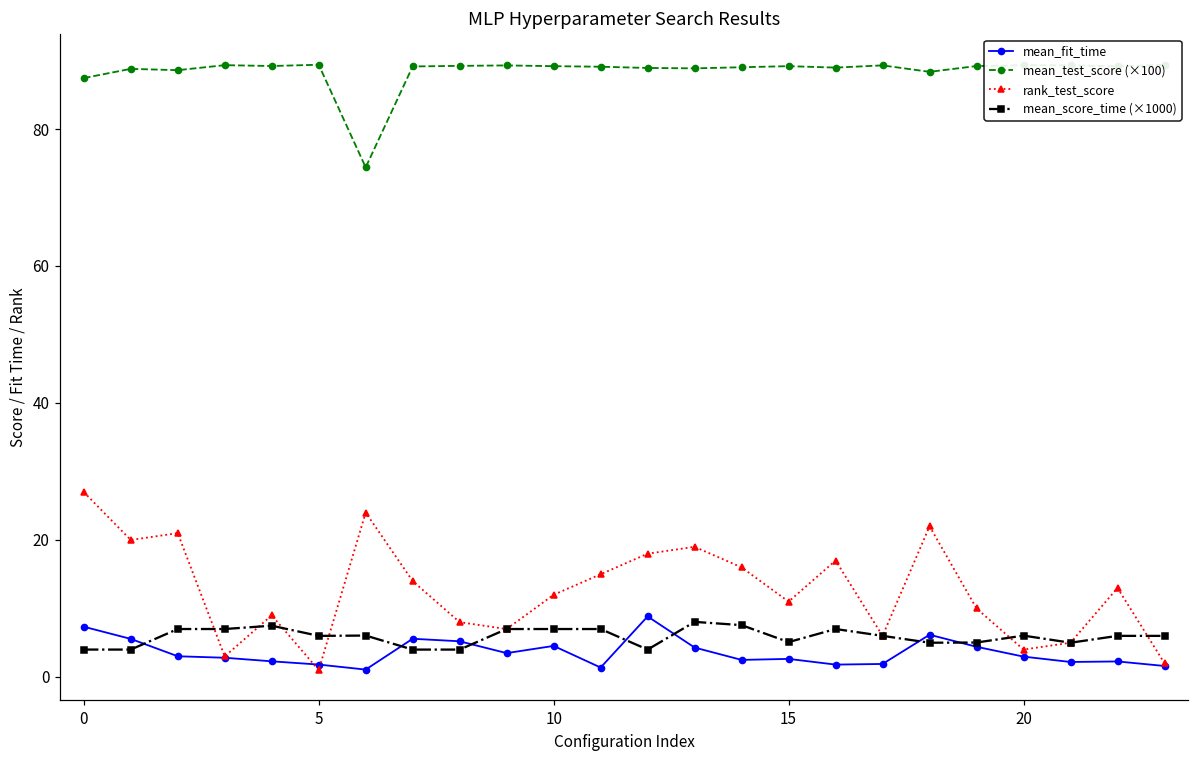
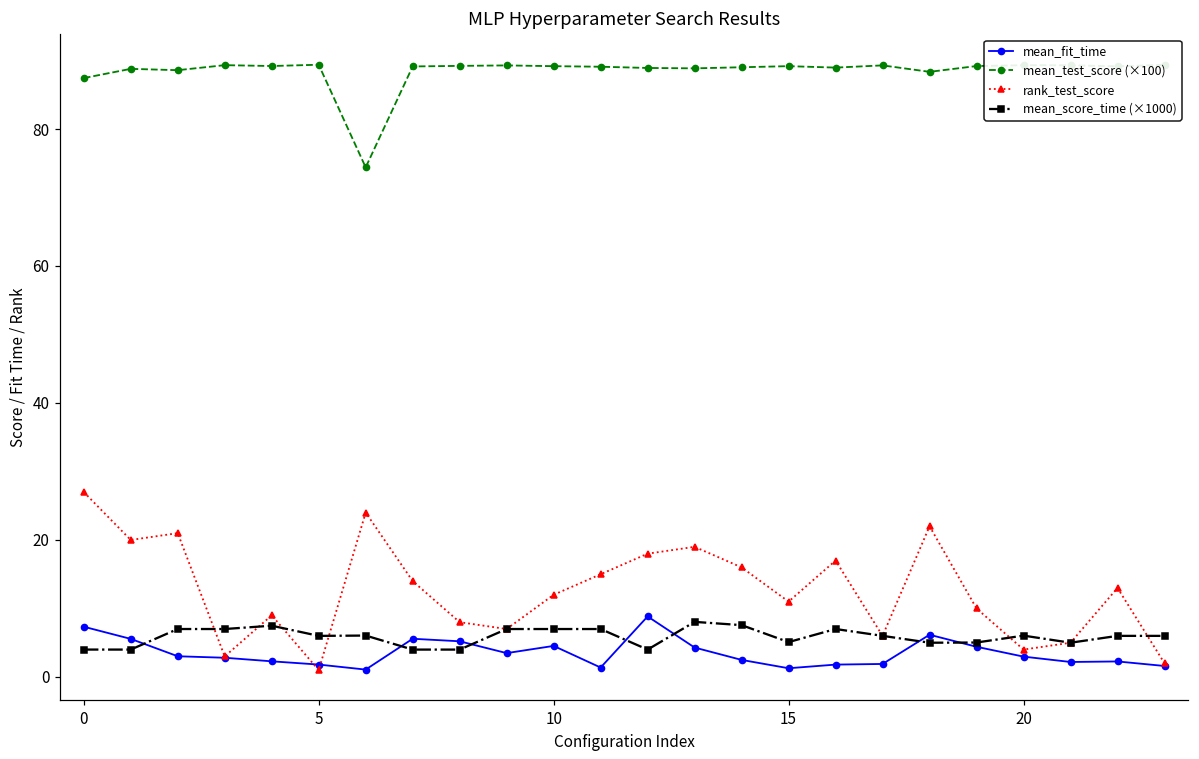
  {
    "mean_fit_time": {
      "0": 7,
      "5": 2,
      "10": 5,
-     "15": 3,
+     "15": 1,
      "20": 3
    },
    "mean_test_score (×100)": {
      "0": 87,
      "5": 89,
      "10": 89,
      "15": 89
    },
    "rank_test_score": {
      "0": 27,
      "5": 1,
      "10": 12,
      "15": 11,
      "20": 4
    },
    "mean_score_time (×1000)": {
      "0": 4,
      "5": 6,
      "10": 7,
      "15": 5,
      "20": 6
    }
  }
